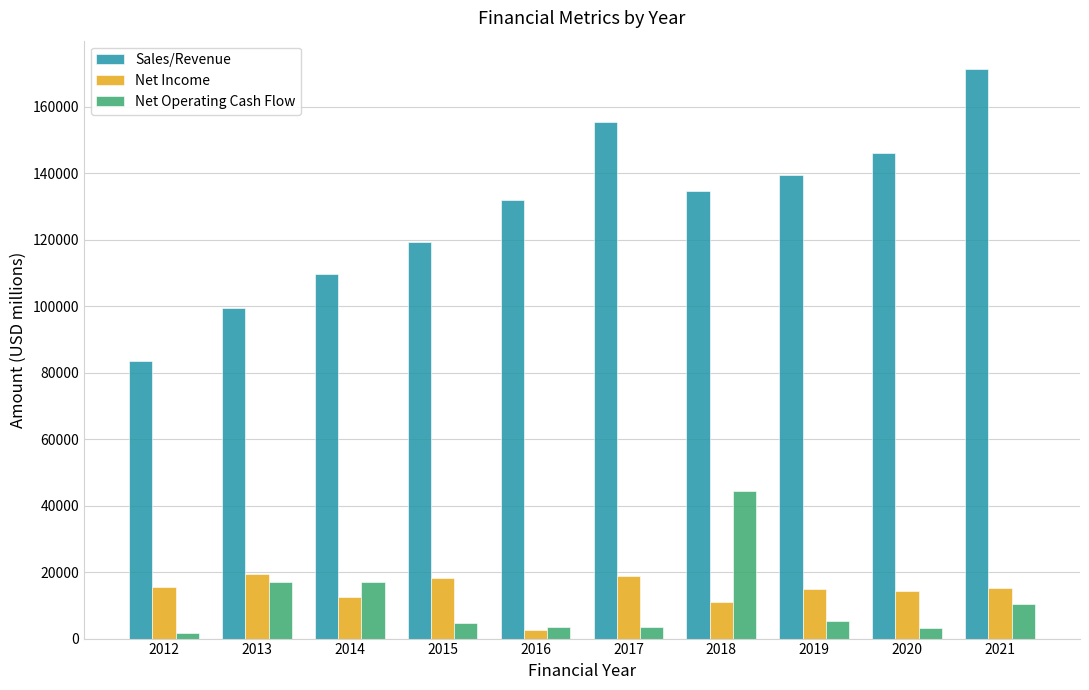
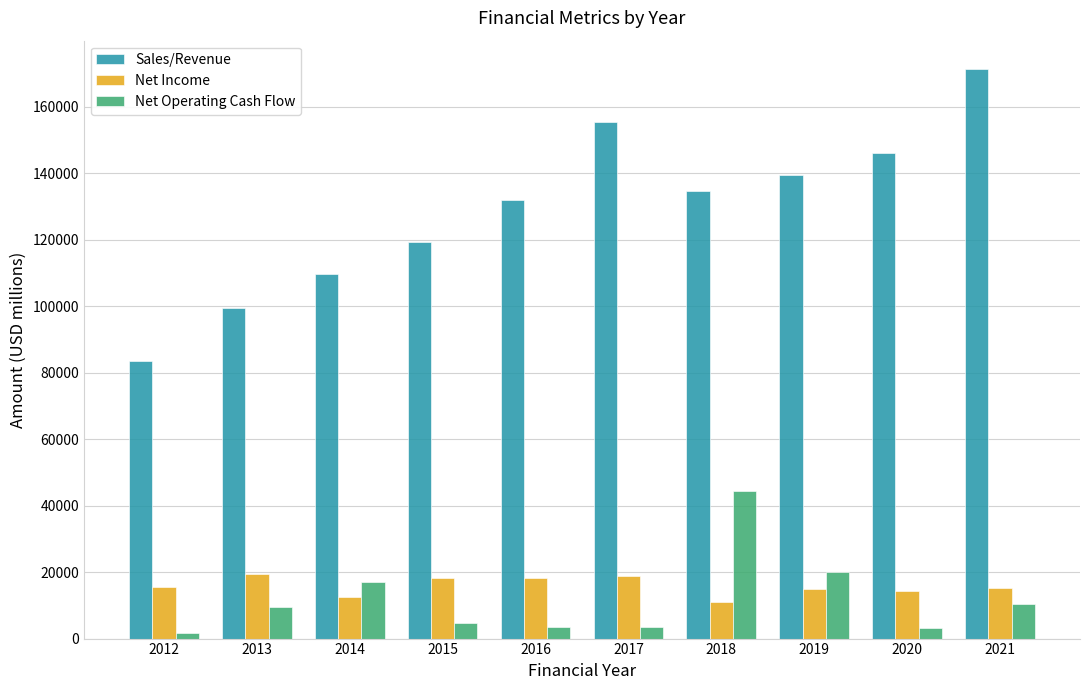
  {
    "Sales/Revenue": {
      "2012": 83000,
      "2013": 99000,
      "2014": 110000,
      "2015": 119000,
      "2016": 132000,
      "2017": 155000,
      "2018": 135000,
      "2019": 139000,
      "2020": 146000,
      "2021": 171000
    },
    "Net Income": {
      "2012": 15000,
      "2013": 19000,
      "2014": 13000,
      "2015": 18000,
-     "2016": 3000,
+     "2016": 18000,
      "2017": 19000,
      "2018": 11000,
      "2019": 15000,
      "2020": 14000,
      "2021": 15000
    },
    "Net Operating Cash Flow": {
      "2012": 2000,
-     "2013": 17000,
+     "2013": 10000,
      "2014": 17000,
      "2015": 5000,
      "2016": 3000,
      "2017": 4000,
      "2018": 44000,
-     "2019": 5000,
+     "2019": 20000,
      "2020": 3000,
      "2021": 10000
    }
  }
